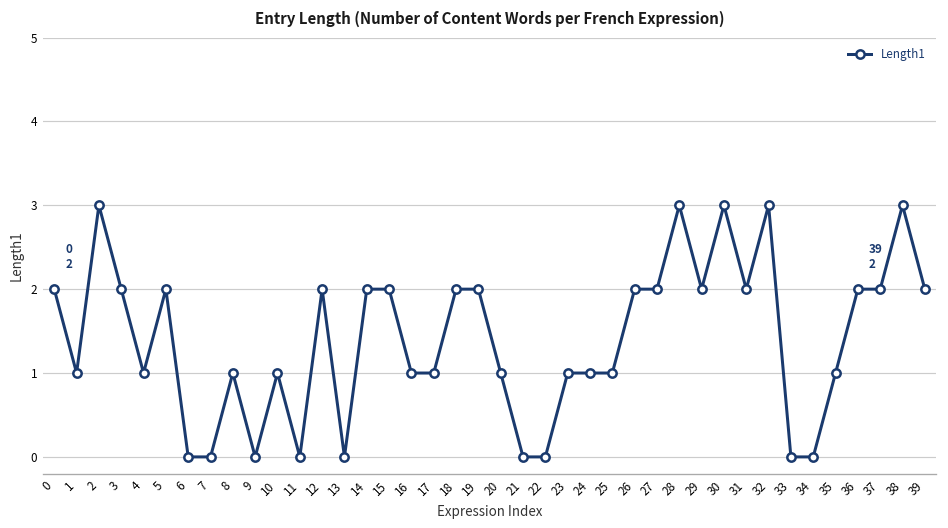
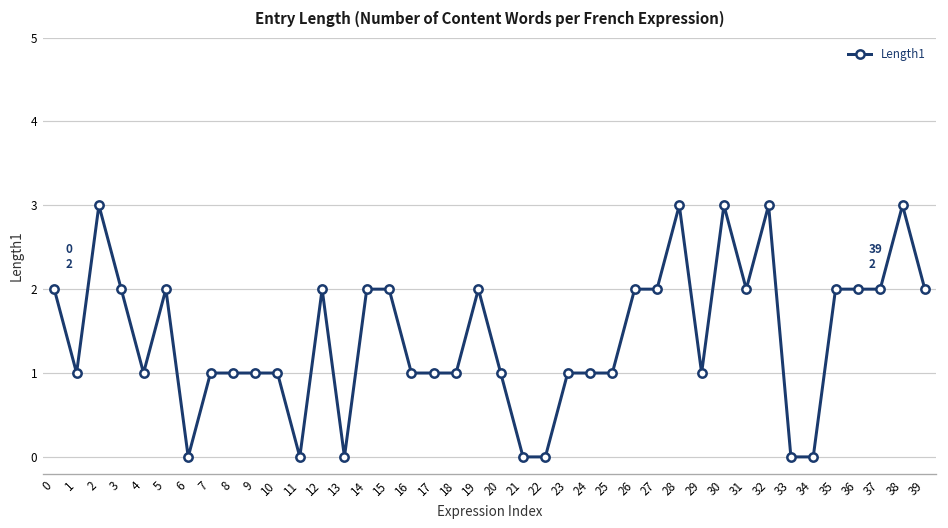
  {
    "1": 1,
    "2": 3,
    "3": 2,
    "4": 1,
    "5": 2,
    "6": 0,
-   "7": 0,
+   "7": 1,
    "8": 1,
-   "9": 0,
+   "9": 1,
    "10": 1,
    "11": 0,
    "12": 2,
    "13": 0,
    "14": 2,
    "15": 2,
    "16": 1,
    "17": 1,
-   "18": 2,
+   "18": 1,
    "19": 2,
    "20": 1,
    "21": 0,
    "22": 0,
    "23": 1,
    "24": 1,
    "25": 1,
    "26": 2,
    "27": 2,
    "28": 3,
-   "29": 2,
+   "29": 1,
    "30": 3,
    "31": 2,
    "32": 3,
    "33": 0,
    "34": 0,
-   "35": 1,
+   "35": 2,
    "38": 3,
    "39": 2
  }
